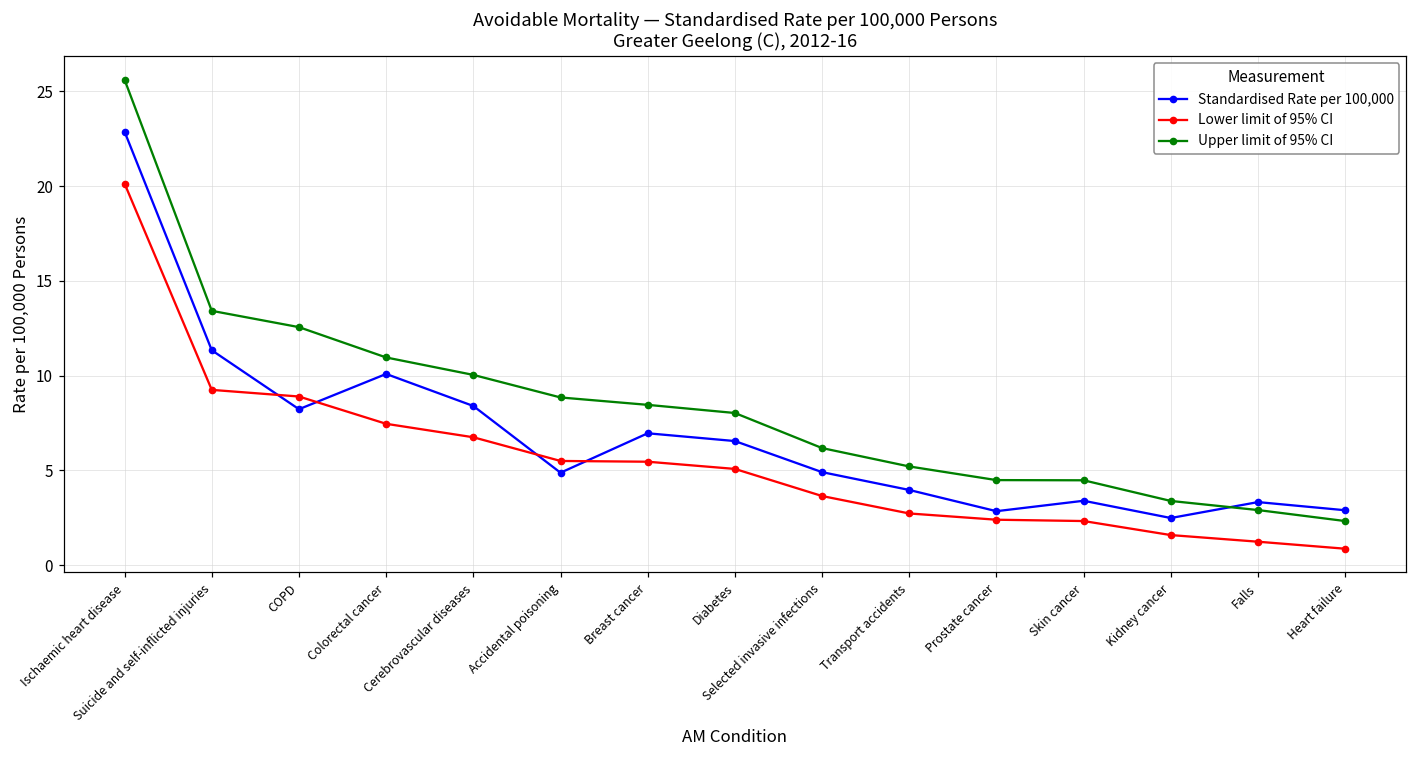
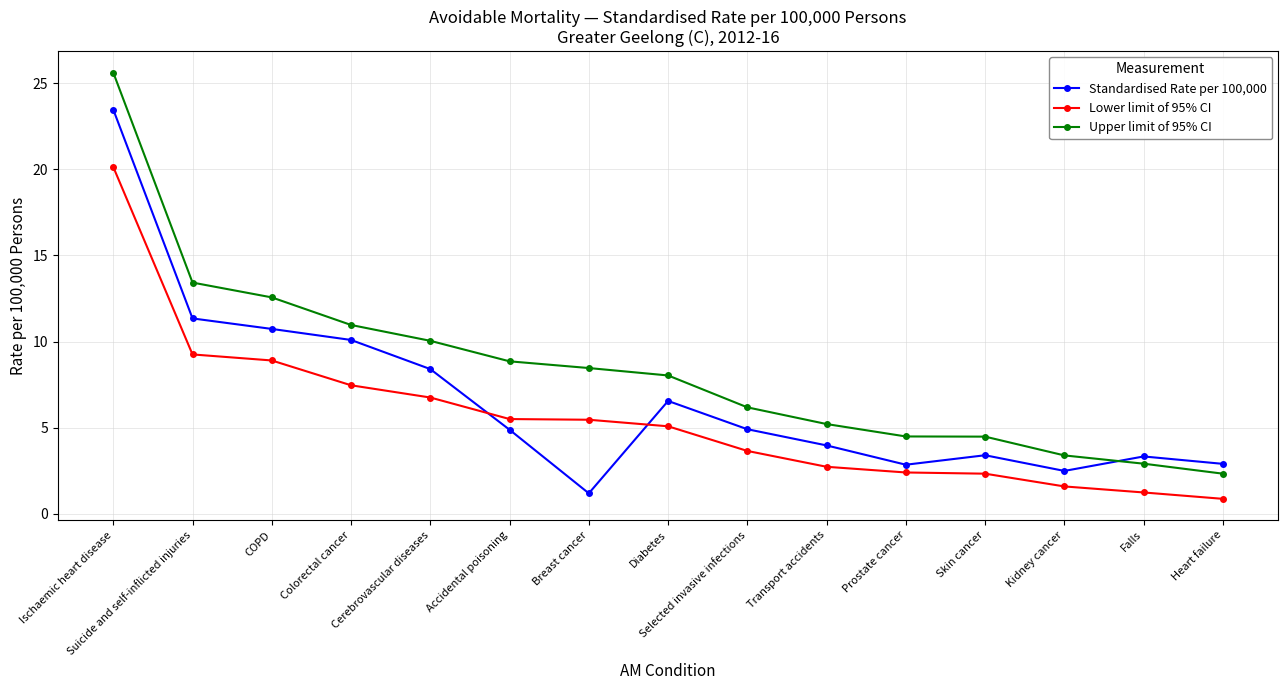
  {
    "Standardised Rate per 100,000": {
-     "Ischaemic heart disease": 22.9,
+     "Ischaemic heart disease": 23.5,
      "Suicide and self-inflicted injuries": 11.3,
-     "COPD": 8.2,
+     "COPD": 10.7,
      "Colorectal cancer": 10.1,
      "Cerebrovascular diseases": 8.4,
      "Accidental poisoning": 4.9,
-     "Breast cancer": 7.0,
+     "Breast cancer": 1.2,
      "Diabetes": 6.6,
      "Selected invasive infections": 4.9,
      "Transport accidents": 4.0,
      "Prostate cancer": 2.9,
      "Skin cancer": 3.4,
      "Kidney cancer": 2.5,
      "Falls": 3.3,
      "Heart failure": 2.9
    },
    "Lower limit of 95% CI": {
      "Ischaemic heart disease": 20.1,
      "Suicide and self-inflicted injuries": 9.3,
      "COPD": 8.9,
      "Colorectal cancer": 7.5,
      "Cerebrovascular diseases": 6.8,
      "Accidental poisoning": 5.5,
      "Breast cancer": 5.5,
      "Diabetes": 5.1,
      "Selected invasive infections": 3.7,
      "Transport accidents": 2.7,
      "Prostate cancer": 2.4,
      "Skin cancer": 2.3,
      "Kidney cancer": 1.6,
      "Falls": 1.2,
      "Heart failure": 0.9
    },
    "Upper limit of 95% CI": {
      "Ischaemic heart disease": 25.6,
      "Suicide and self-inflicted injuries": 13.4,
      "COPD": 12.6,
      "Colorectal cancer": 11.0,
      "Cerebrovascular diseases": 10.0,
      "Accidental poisoning": 8.9,
      "Breast cancer": 8.5,
      "Diabetes": 8.0,
      "Selected invasive infections": 6.2,
      "Transport accidents": 5.2,
      "Prostate cancer": 4.5,
      "Skin cancer": 4.5,
      "Kidney cancer": 3.4,
      "Falls": 2.9,
      "Heart failure": 2.3
    }
  }
